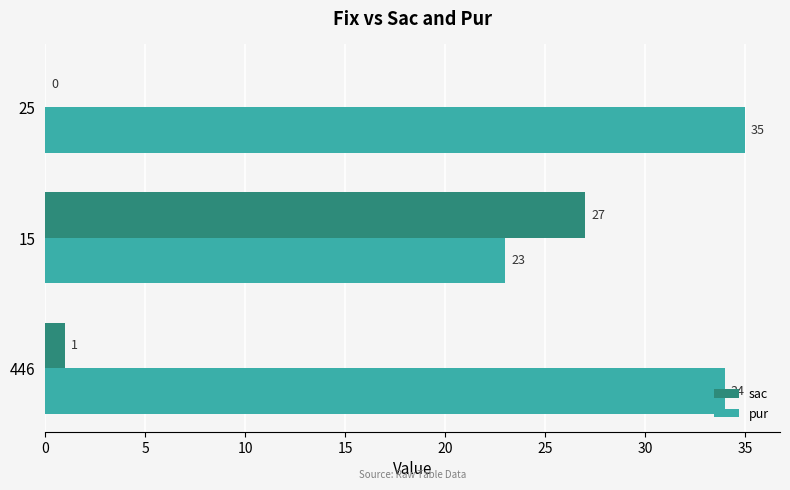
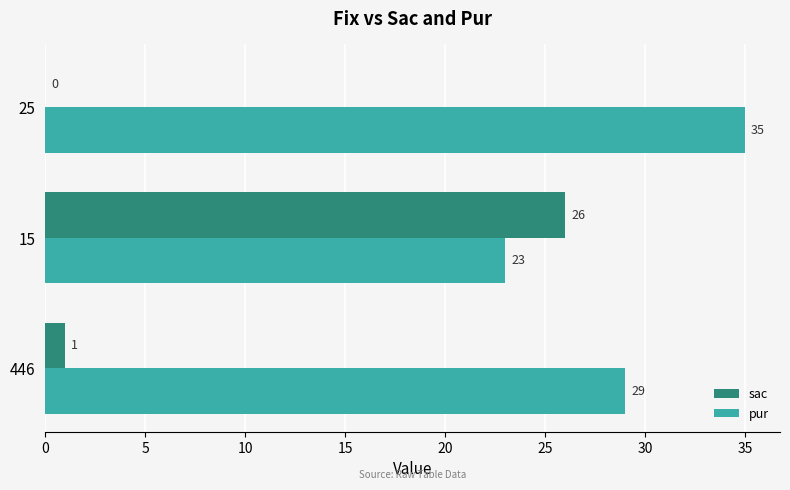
  {
    "sac": {
      "25": 0,
-     "15": 27,
+     "15": 26,
      "446": 1
    },
    "pur": {
      "25": 35,
      "15": 23,
-     "446": 34
+     "446": 29
    }
  }
